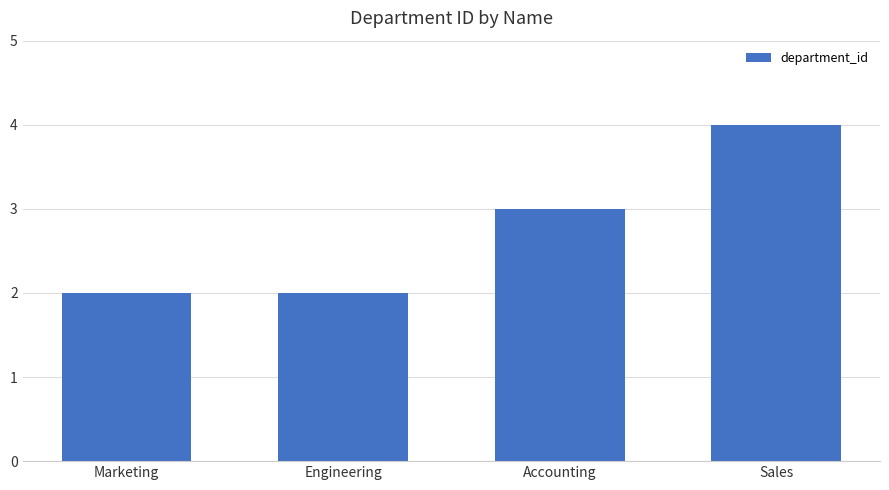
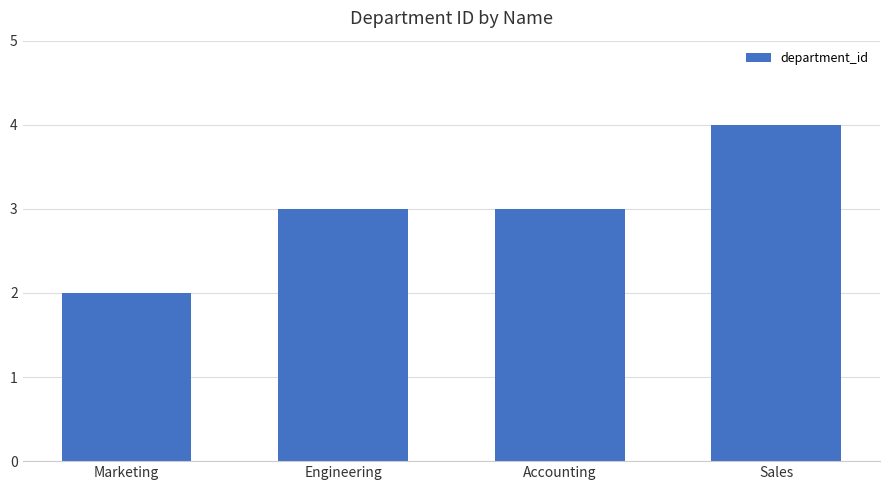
  {
    "Marketing": 2,
-   "Engineering": 2,
+   "Engineering": 3,
    "Accounting": 3,
    "Sales": 4
  }
